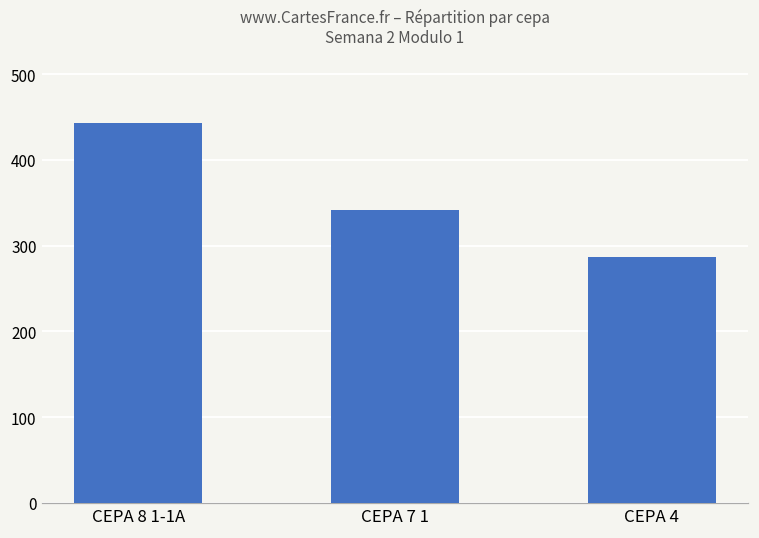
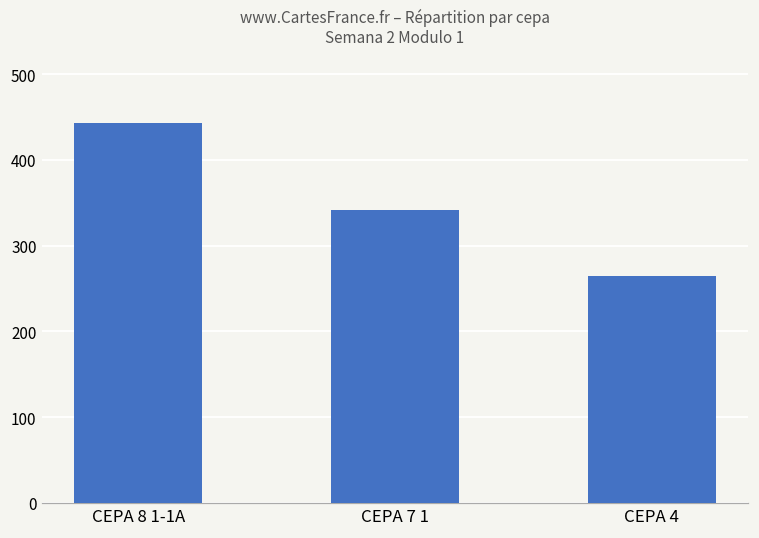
  {
    "CEPA 8 1-1A": 440,
    "CEPA 7 1": 340,
-   "CEPA 4": 290
+   "CEPA 4": 270
  }
